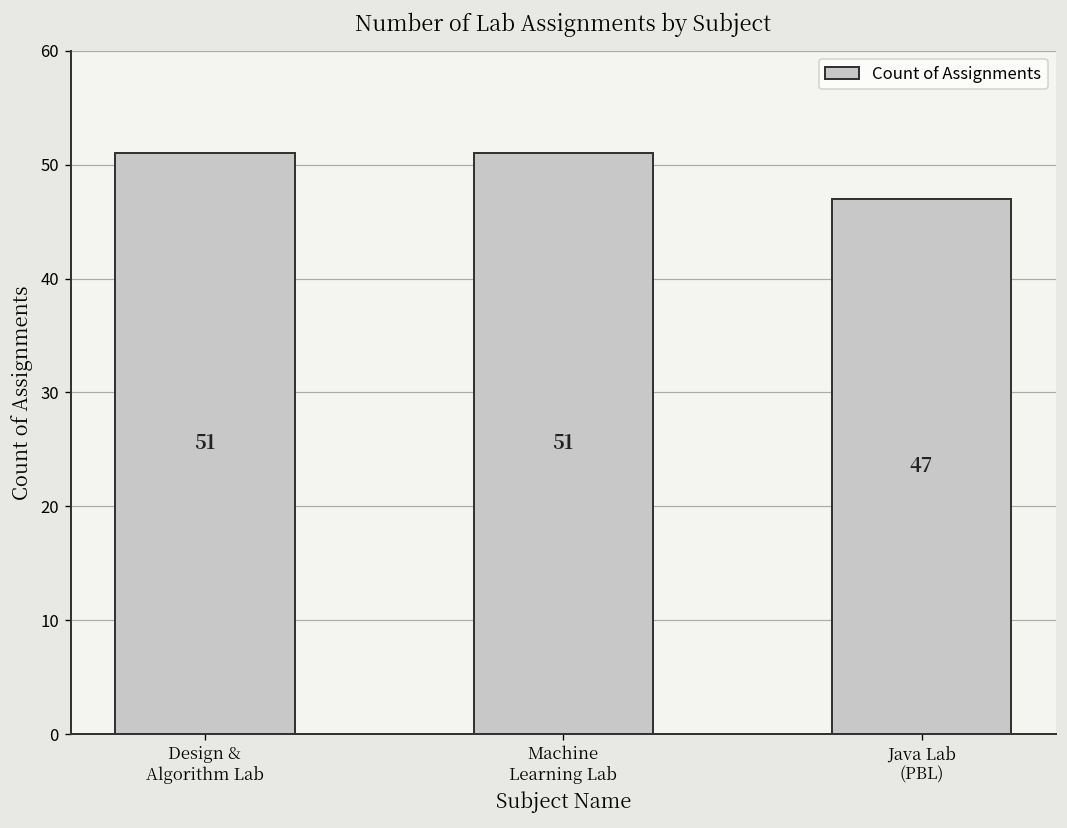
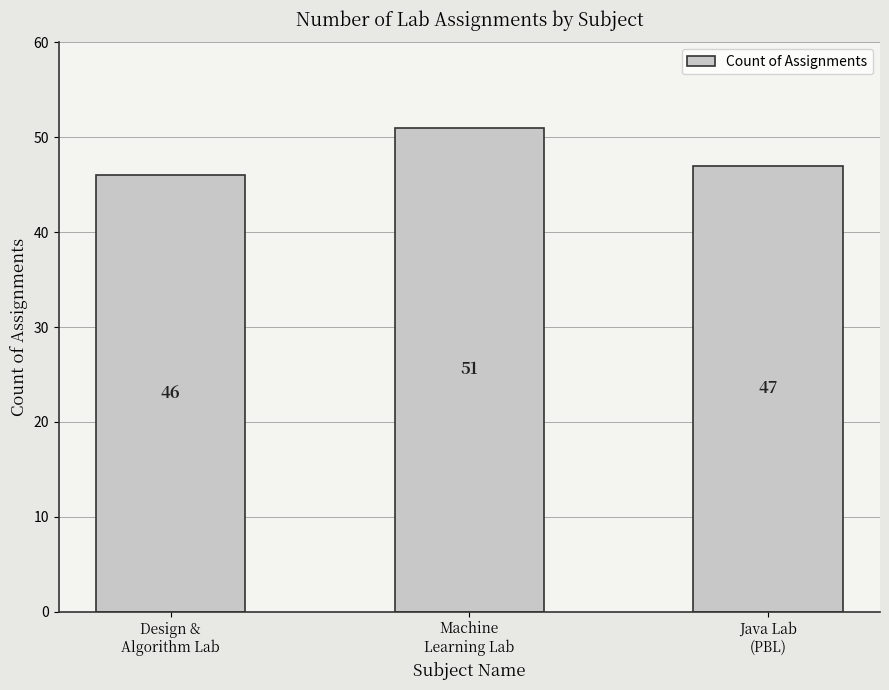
  {
-   "Design & Algorithm Lab": 51,
+   "Design & Algorithm Lab": 46,
    "Machine Learning Lab": 51,
    "Java Lab (PBL)": 47
  }
